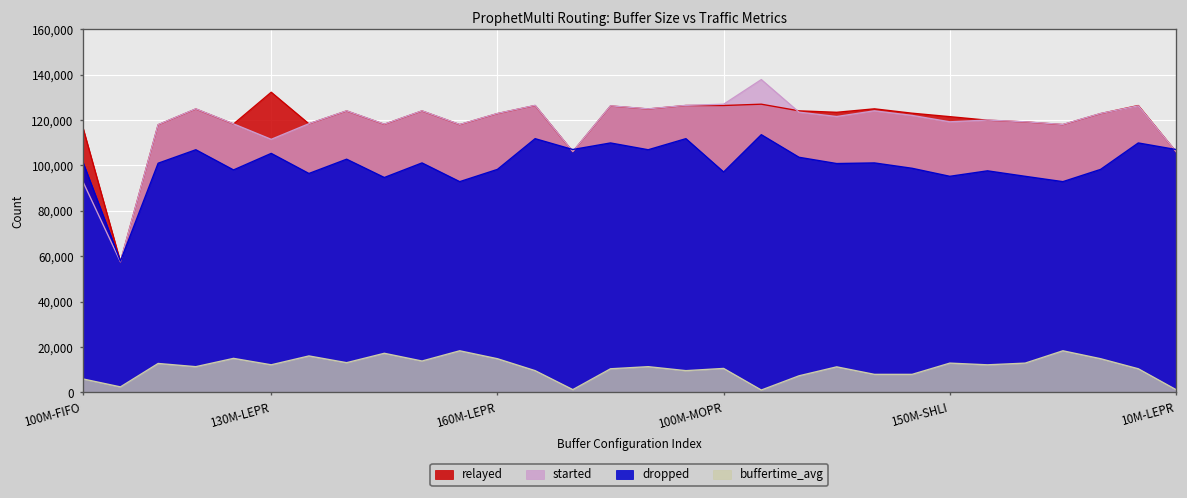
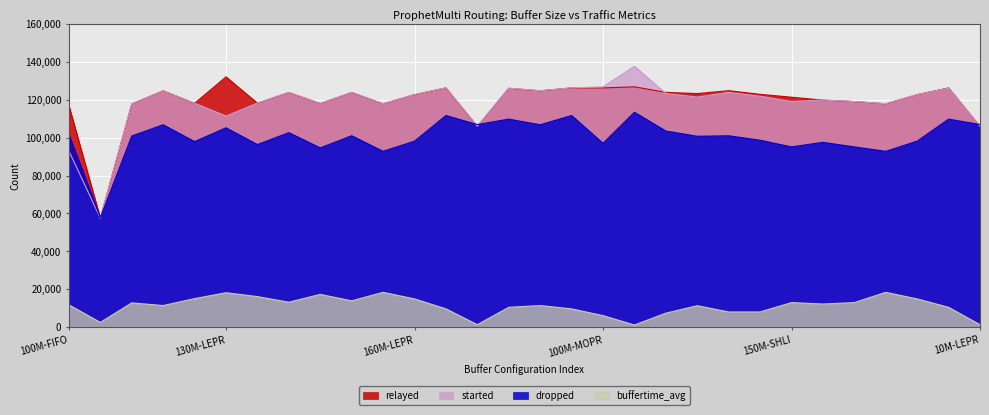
  {
    "relayed": {
      "100M-FIFO": "117,000",
      "130M-LEPR": "132,000"
    },
    "started": {
      "100M-FIFO": "93,000",
      "130M-LEPR": "111,000"
    },
    "dropped": {
      "100M-FIFO": "102,000",
      "130M-LEPR": "105,000",
      "100M-MOPR": "97,000"
    },
    "buffertime_avg": {
-     "100M-FIFO": "6,000",
-     "130M-LEPR": "12,000",
-     "100M-MOPR": "11,000"
+     "100M-FIFO": "12,000",
+     "130M-LEPR": "18,000",
+     "100M-MOPR": "6,000"
    }
  }
